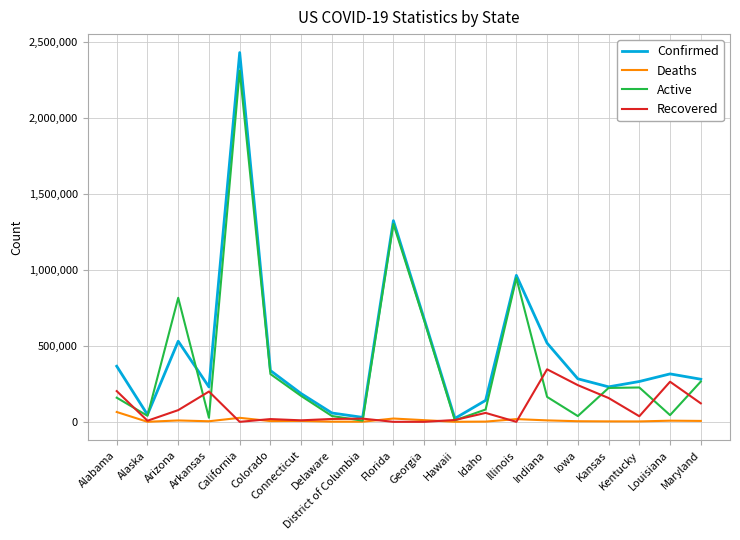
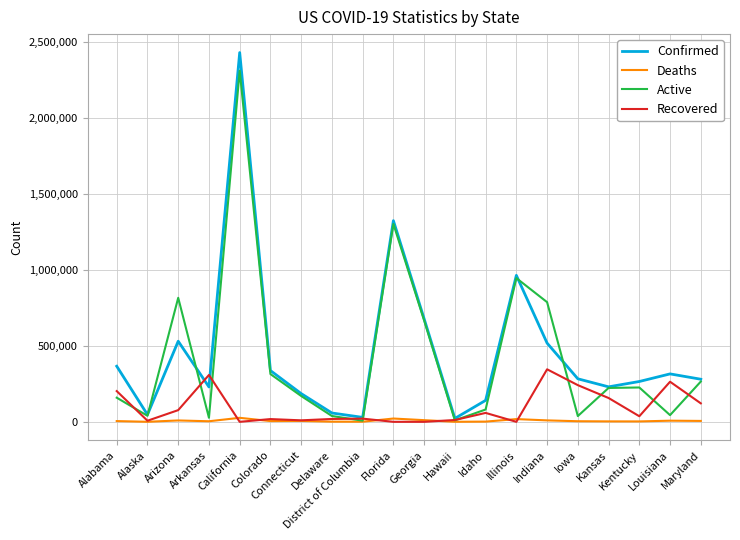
  {
    "Confirmed": {
      "Alabama": "370,000",
      "Arizona": "530,000",
      "Arkansas": "230,000",
      "California": "2,430,000",
      "Colorado": "340,000",
      "Delaware": "60,000",
      "Florida": "1,320,000",
      "Idaho": "140,000",
      "Illinois": "960,000",
      "Indiana": "520,000",
      "Iowa": "280,000",
      "Kentucky": "270,000",
      "Louisiana": "320,000"
    },
    "Deaths": {
-     "Alabama": "60,000",
+     "Alabama": "0",
      "Arizona": "10,000",
      "Arkansas": "0",
      "California": "30,000",
      "Delaware": "0",
      "Florida": "20,000",
      "Idaho": "0",
      "Illinois": "20,000",
      "Indiana": "10,000",
      "Iowa": "0",
      "Kansas": "0",
      "Kentucky": "0",
      "Louisiana": "10,000",
      "Maryland": "10,000"
    },
    "Active": {
      "Alabama": "160,000",
      "Arizona": "820,000",
      "Arkansas": "30,000",
      "California": "2,310,000",
      "Colorado": "310,000",
      "Delaware": "40,000",
      "Florida": "1,300,000",
      "Idaho": "80,000",
      "Illinois": "950,000",
-     "Indiana": "160,000",
+     "Indiana": "790,000",
      "Iowa": "40,000",
      "Kentucky": "230,000",
      "Louisiana": "40,000"
    },
    "Recovered": {
      "Alabama": "200,000",
      "Arizona": "80,000",
-     "Arkansas": "200,000",
+     "Arkansas": "310,000",
      "California": "0",
      "Delaware": "20,000",
      "Florida": "0",
      "Idaho": "60,000",
      "Illinois": "0",
      "Indiana": "350,000",
      "Iowa": "240,000",
      "Kansas": "160,000",
      "Kentucky": "40,000",
      "Louisiana": "260,000",
      "Maryland": "120,000"
    }
  }
